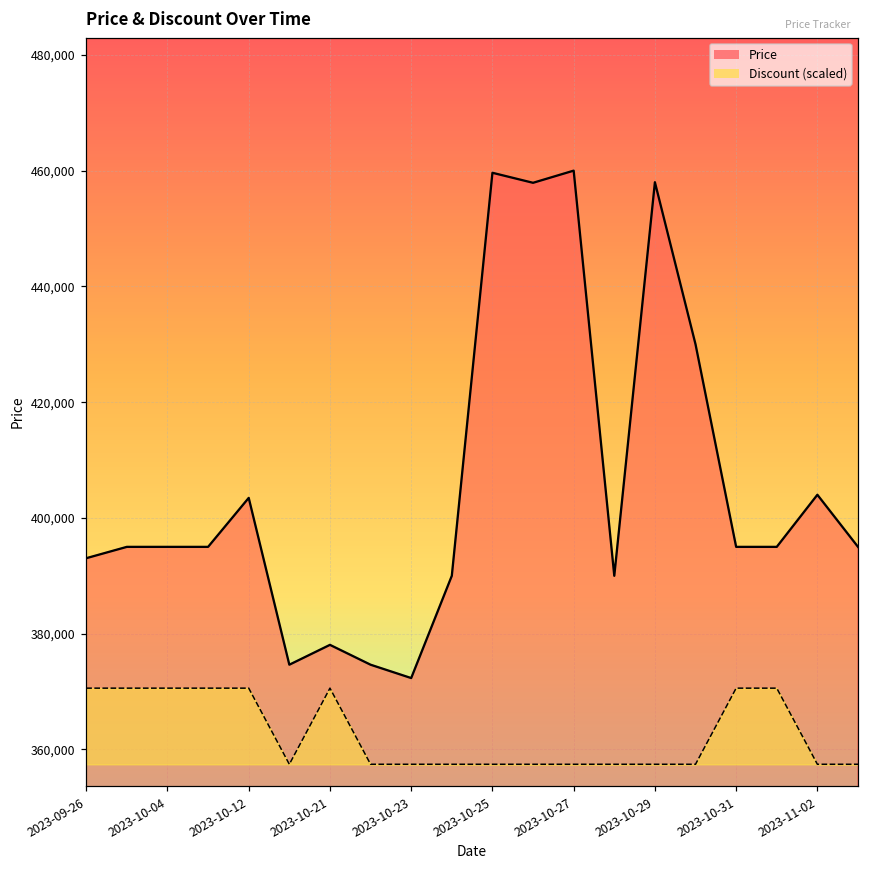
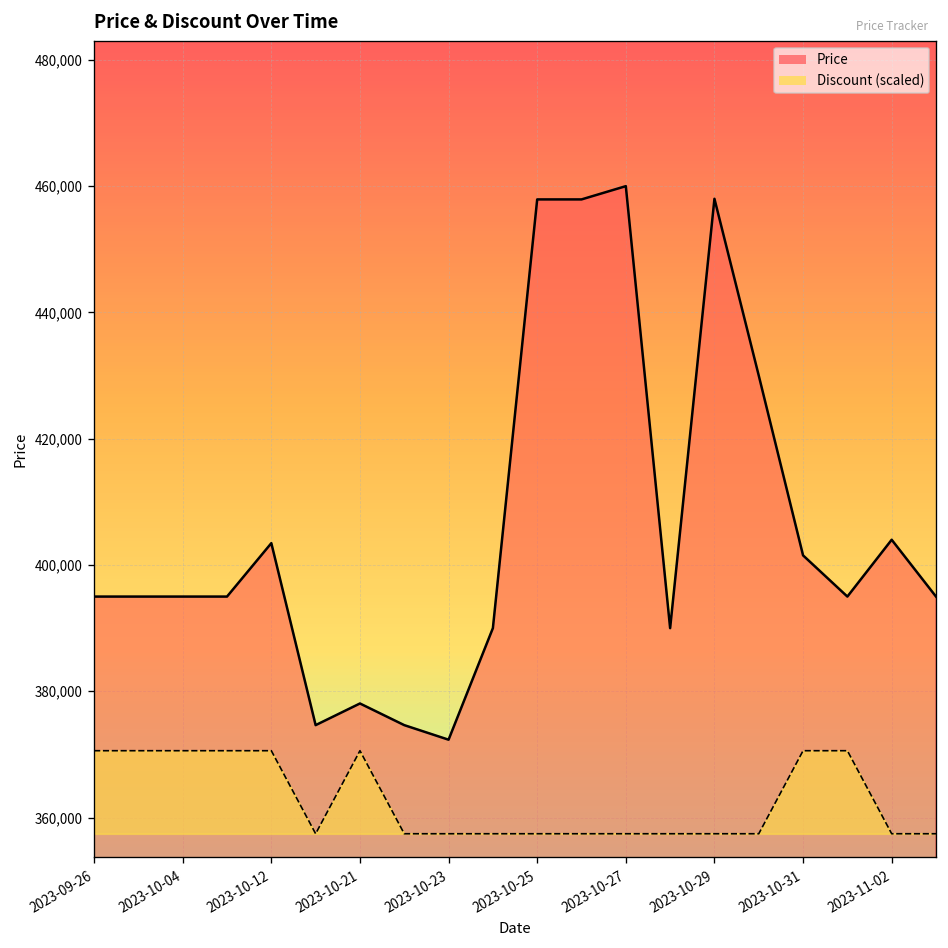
  {
    "Price": {
-     "2023-09-26": "393,000",
+     "2023-09-26": "395,000",
      "2023-10-04": "395,000",
      "2023-10-12": "403,000",
      "2023-10-21": "378,000",
      "2023-10-23": "372,000",
-     "2023-10-25": "460,000",
+     "2023-10-25": "458,000",
      "2023-10-27": "460,000",
      "2023-10-29": "458,000",
-     "2023-10-31": "395,000",
+     "2023-10-31": "402,000",
      "2023-11-02": "404,000"
    }
  }
